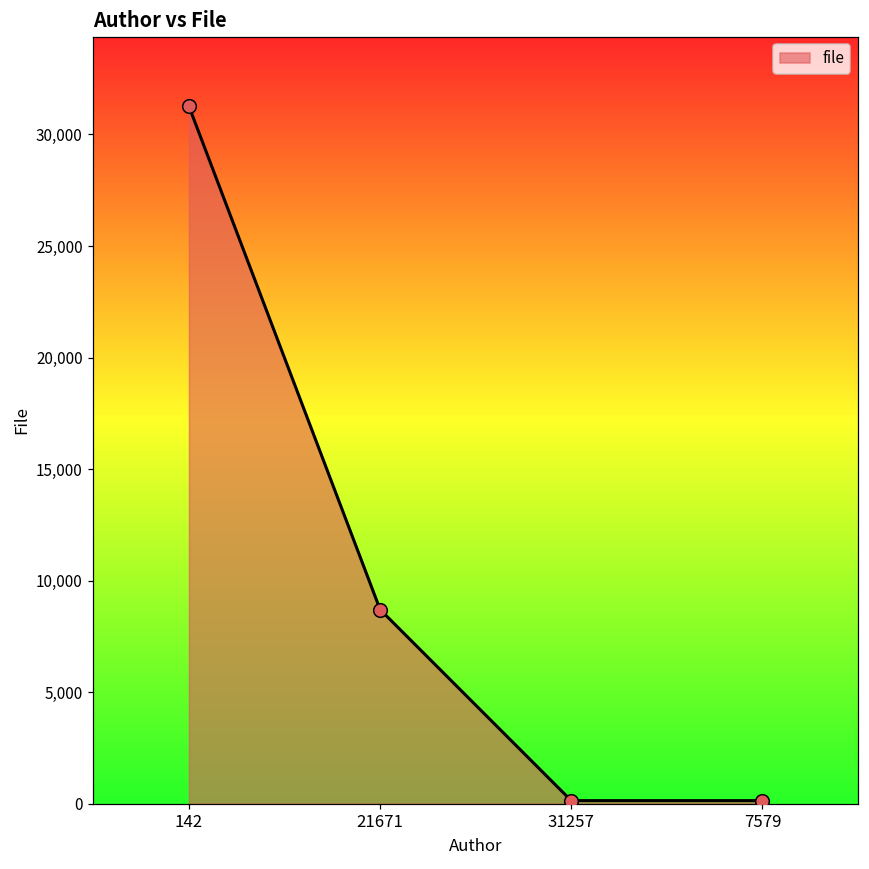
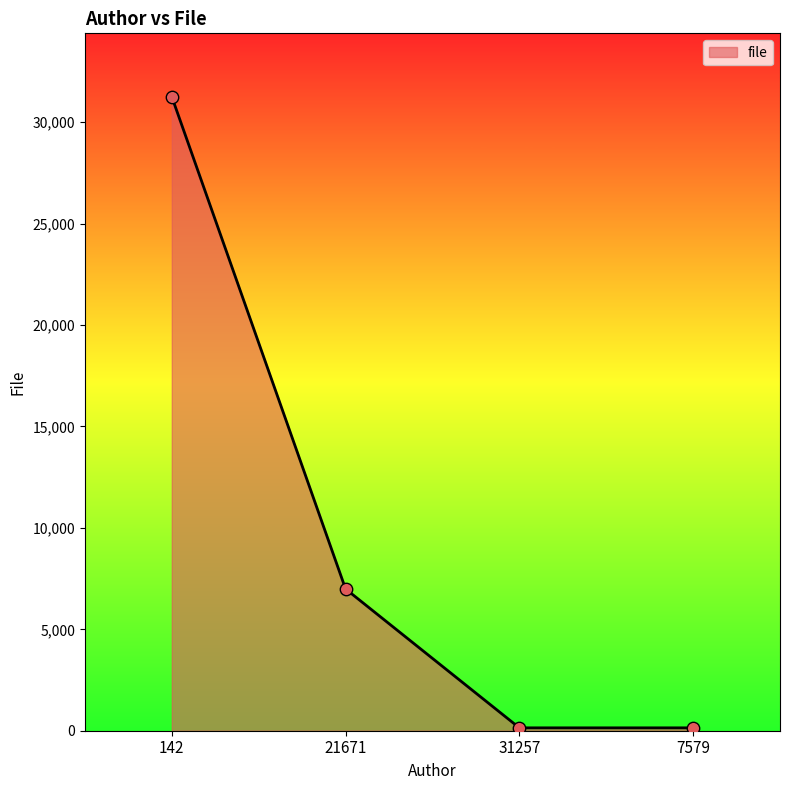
  {
    "142": "31,300",
-   "21671": "8,700",
+   "21671": "7,000",
    "31257": "100",
    "7579": "100"
  }
